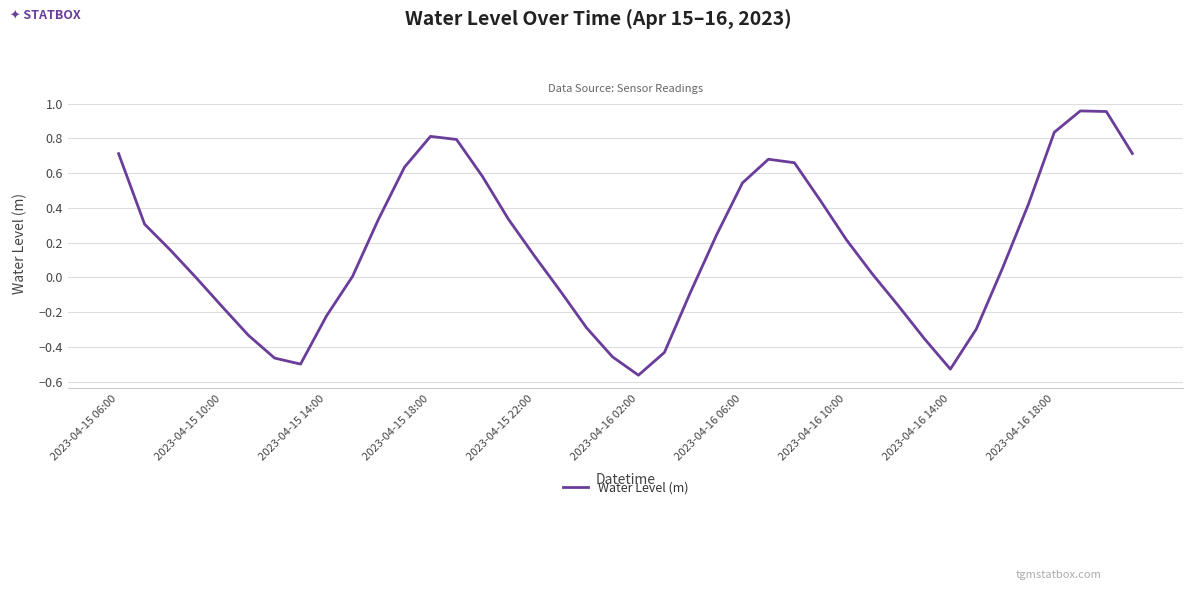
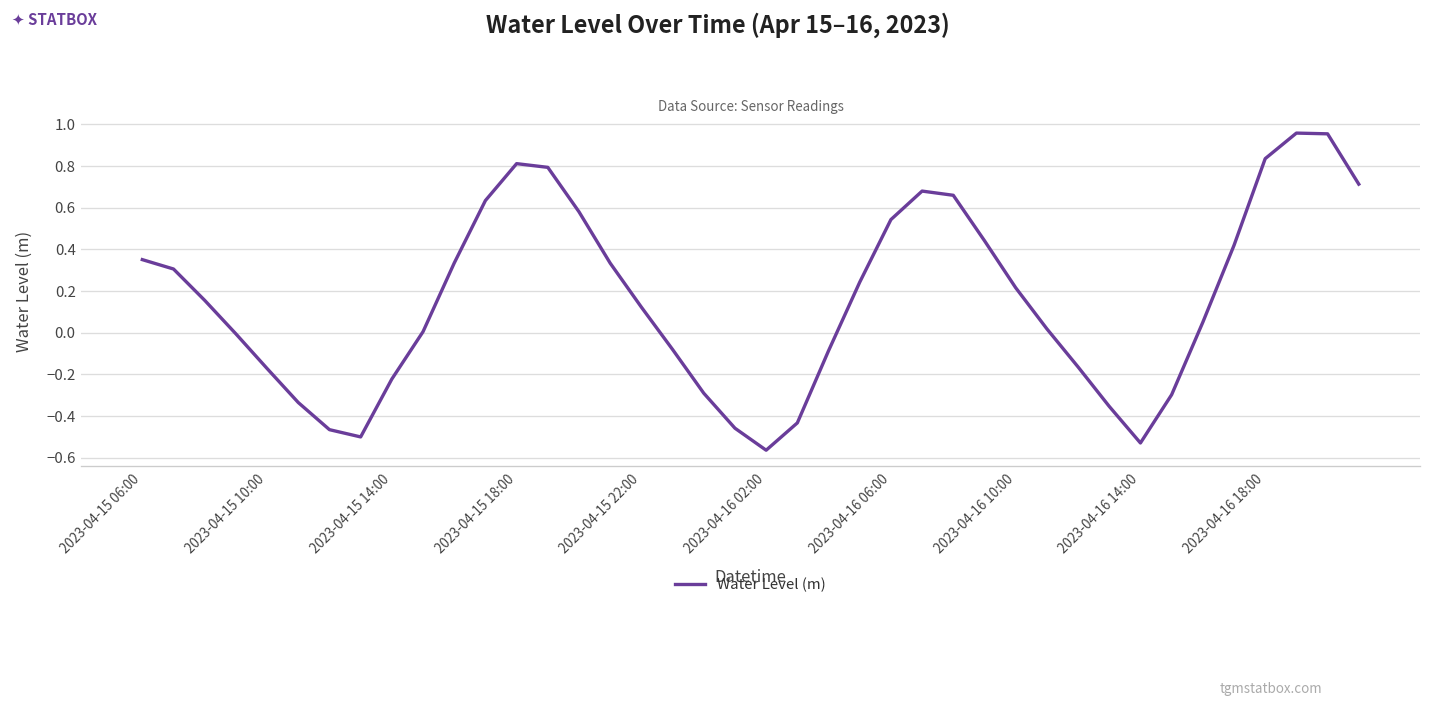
  {
-   "2023-04-15 06:00": 0.71,
+   "2023-04-15 06:00": 0.35,
    "2023-04-15 10:00": -0.17,
    "2023-04-15 14:00": -0.22,
    "2023-04-15 18:00": 0.81,
    "2023-04-15 22:00": 0.12,
    "2023-04-16 02:00": -0.56,
    "2023-04-16 06:00": 0.54,
    "2023-04-16 10:00": 0.22,
    "2023-04-16 14:00": -0.53,
    "2023-04-16 18:00": 0.84
  }
